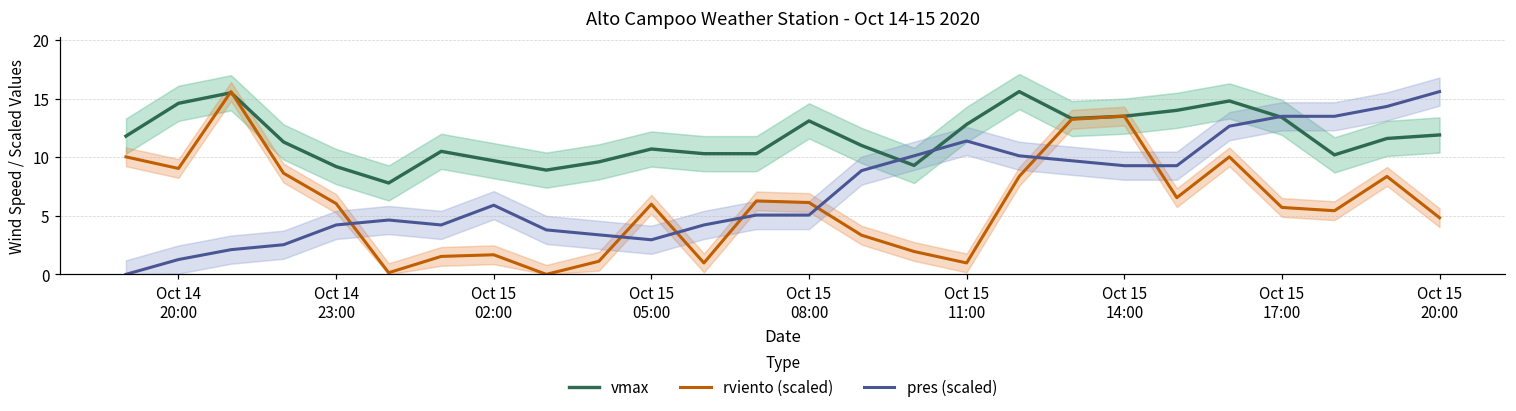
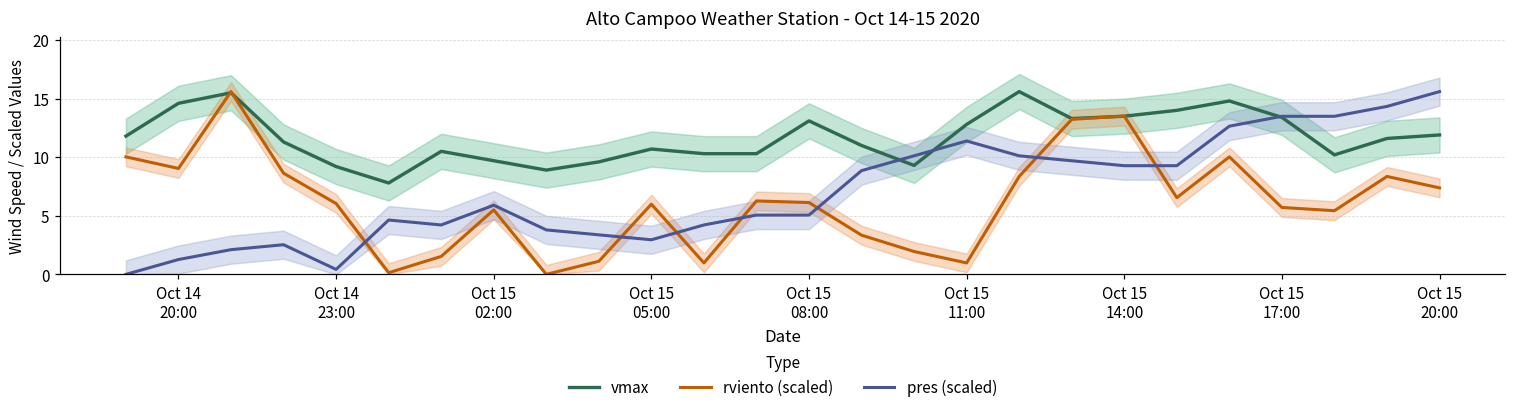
  {
    "vmax": {
      "Oct 14 20:00": 14.6,
      "Oct 14 23:00": 9.2,
      "Oct 15 02:00": 9.7,
      "Oct 15 05:00": 10.7,
      "Oct 15 08:00": 13.1,
      "Oct 15 20:00": 11.9
    },
    "rviento (scaled)": {
      "Oct 14 20:00": 9.0,
      "Oct 14 23:00": 6.0,
-     "Oct 15 02:00": 1.7,
+     "Oct 15 02:00": 5.5,
      "Oct 15 05:00": 6.0,
      "Oct 15 11:00": 1.0,
      "Oct 15 17:00": 5.7,
-     "Oct 15 20:00": 4.8
+     "Oct 15 20:00": 7.4
    },
    "pres (scaled)": {
      "Oct 14 20:00": 1.3,
-     "Oct 14 23:00": 4.2,
+     "Oct 14 23:00": 0.4,
      "Oct 15 02:00": 5.9,
      "Oct 15 05:00": 3.0,
      "Oct 15 08:00": 5.1,
      "Oct 15 11:00": 11.4,
      "Oct 15 14:00": 9.3,
      "Oct 15 20:00": 15.6
    }
  }
